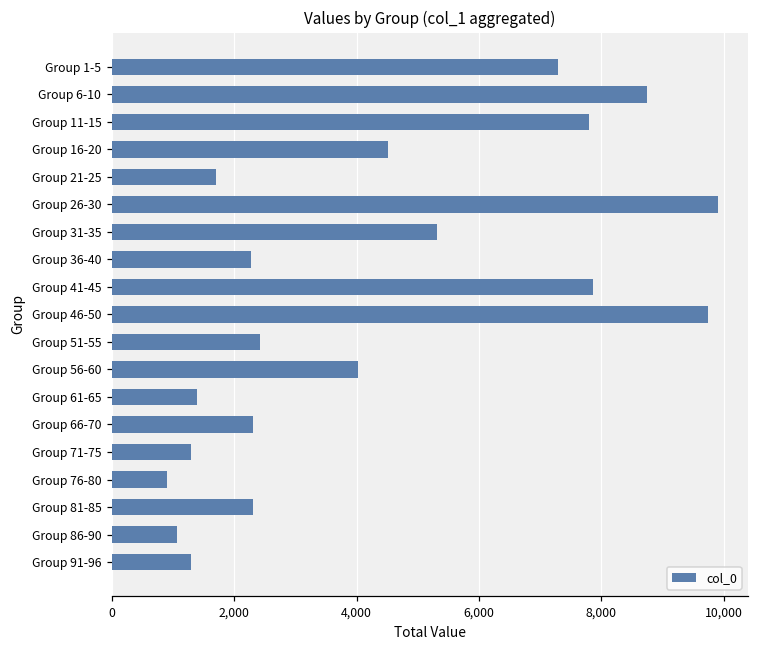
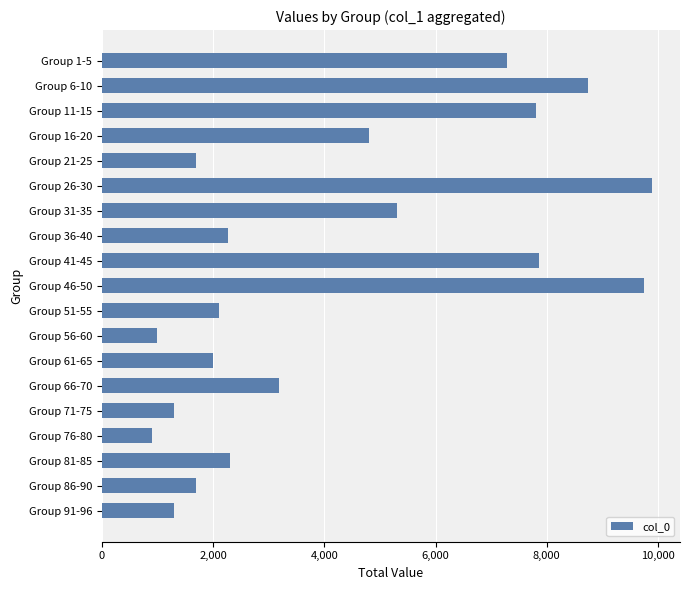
  {
    "Group 1-5": "7,300",
    "Group 6-10": "8,700",
    "Group 11-15": "7,800",
-   "Group 16-20": "4,500",
+   "Group 16-20": "4,800",
    "Group 21-25": "1,700",
    "Group 26-30": "9,900",
    "Group 31-35": "5,300",
    "Group 36-40": "2,300",
    "Group 41-45": "7,900",
    "Group 46-50": "9,700",
-   "Group 51-55": "2,400",
-   "Group 56-60": "4,000",
-   "Group 61-65": "1,400",
-   "Group 66-70": "2,300",
+   "Group 51-55": "2,100",
+   "Group 56-60": "1,000",
+   "Group 61-65": "2,000",
+   "Group 66-70": "3,200",
    "Group 71-75": "1,300",
    "Group 76-80": "900",
    "Group 81-85": "2,300",
-   "Group 86-90": "1,100",
+   "Group 86-90": "1,700",
    "Group 91-96": "1,300"
  }
